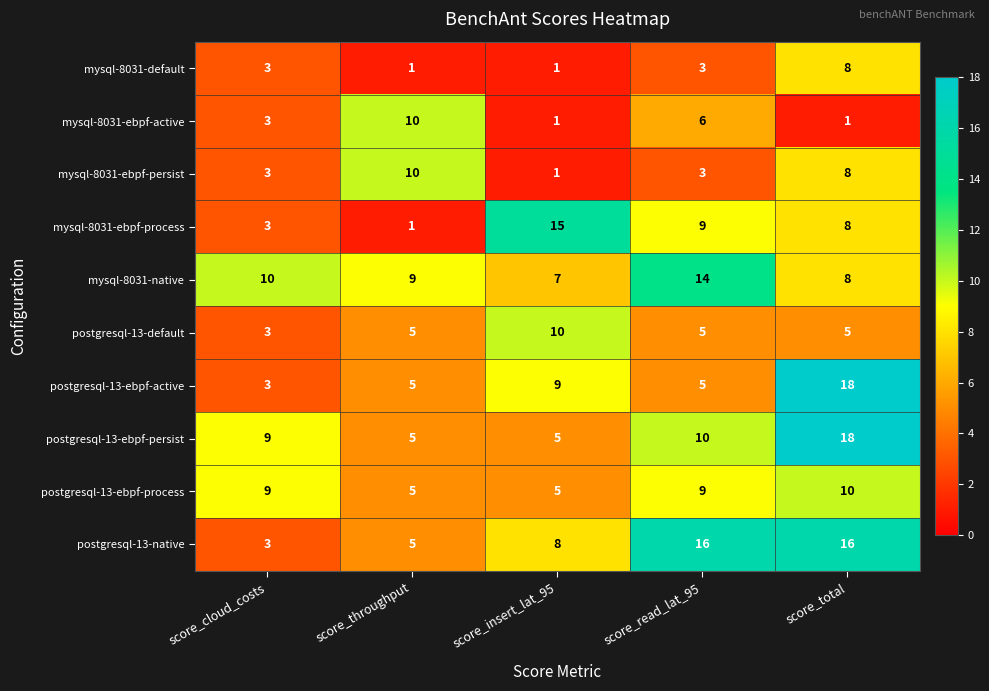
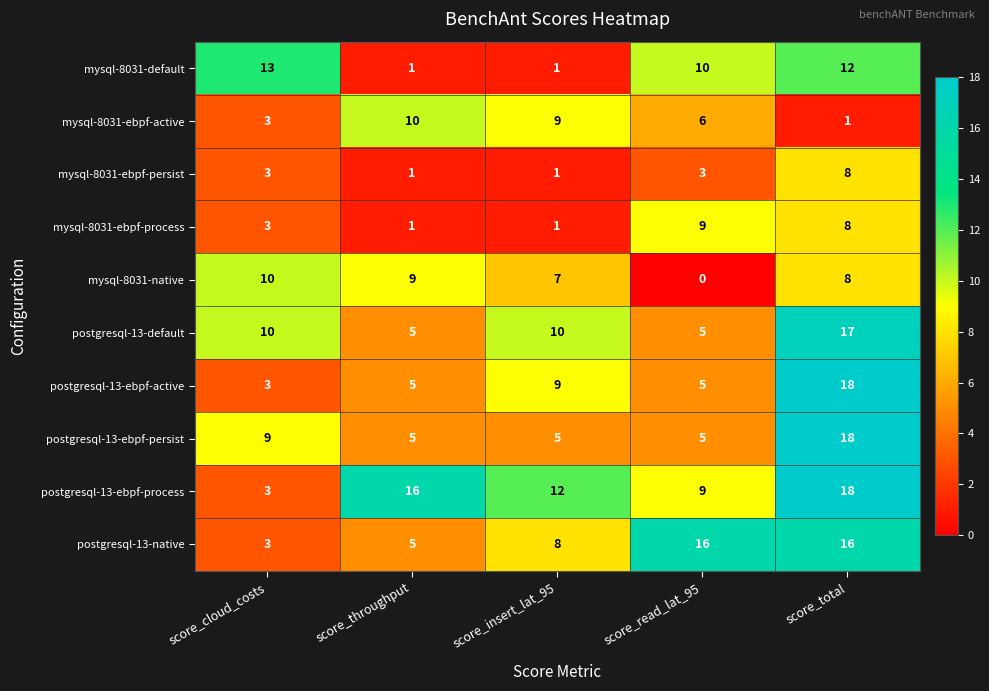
  {
    "mysql-8031-default": {
-     "score_cloud_costs": 3,
+     "score_cloud_costs": 13,
      "score_throughput": 1,
      "score_insert_lat_95": 1,
-     "score_read_lat_95": 3,
-     "score_total": 8
+     "score_read_lat_95": 10,
+     "score_total": 12
    },
    "mysql-8031-ebpf-active": {
      "score_cloud_costs": 3,
      "score_throughput": 10,
-     "score_insert_lat_95": 1,
+     "score_insert_lat_95": 9,
      "score_read_lat_95": 6,
      "score_total": 1
    },
    "mysql-8031-ebpf-persist": {
      "score_cloud_costs": 3,
-     "score_throughput": 10,
+     "score_throughput": 1,
      "score_insert_lat_95": 1,
      "score_read_lat_95": 3,
      "score_total": 8
    },
    "mysql-8031-ebpf-process": {
      "score_cloud_costs": 3,
      "score_throughput": 1,
-     "score_insert_lat_95": 15,
+     "score_insert_lat_95": 1,
      "score_read_lat_95": 9,
      "score_total": 8
    },
    "mysql-8031-native": {
      "score_cloud_costs": 10,
      "score_throughput": 9,
      "score_insert_lat_95": 7,
-     "score_read_lat_95": 14,
+     "score_read_lat_95": 0,
      "score_total": 8
    },
    "postgresql-13-default": {
-     "score_cloud_costs": 3,
+     "score_cloud_costs": 10,
      "score_throughput": 5,
      "score_insert_lat_95": 10,
      "score_read_lat_95": 5,
-     "score_total": 5
+     "score_total": 17
    },
    "postgresql-13-ebpf-active": {
      "score_cloud_costs": 3,
      "score_throughput": 5,
      "score_insert_lat_95": 9,
      "score_read_lat_95": 5,
      "score_total": 18
    },
    "postgresql-13-ebpf-persist": {
      "score_cloud_costs": 9,
      "score_throughput": 5,
      "score_insert_lat_95": 5,
-     "score_read_lat_95": 10,
+     "score_read_lat_95": 5,
      "score_total": 18
    },
    "postgresql-13-ebpf-process": {
-     "score_cloud_costs": 9,
-     "score_throughput": 5,
-     "score_insert_lat_95": 5,
+     "score_cloud_costs": 3,
+     "score_throughput": 16,
+     "score_insert_lat_95": 12,
      "score_read_lat_95": 9,
-     "score_total": 10
+     "score_total": 18
    },
    "postgresql-13-native": {
      "score_cloud_costs": 3,
      "score_throughput": 5,
      "score_insert_lat_95": 8,
      "score_read_lat_95": 16,
      "score_total": 16
    }
  }
